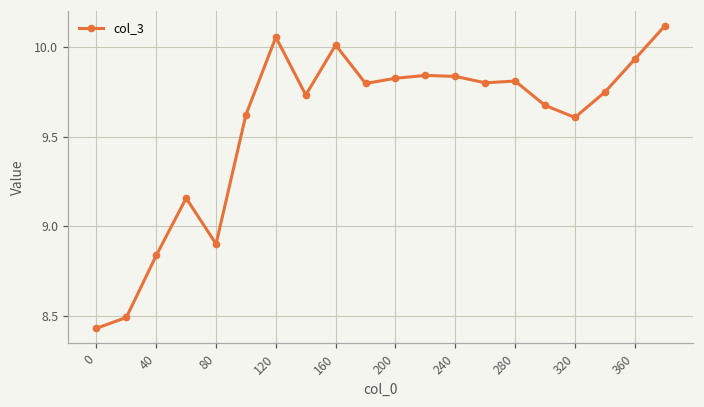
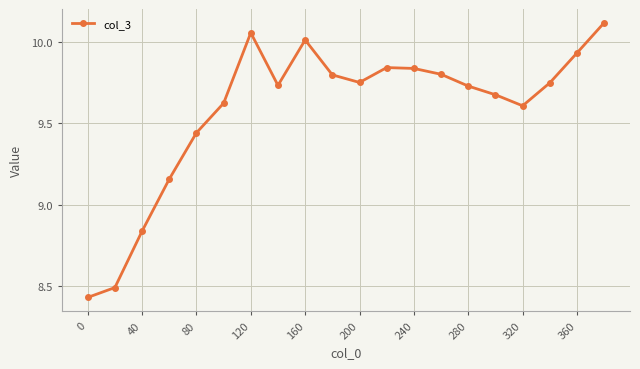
  {
    "0": 8.43,
    "40": 8.84,
-   "80": 8.90,
+   "80": 9.44,
    "120": 10.06,
    "160": 10.01,
-   "200": 9.83,
+   "200": 9.75,
    "240": 9.84,
-   "280": 9.81,
+   "280": 9.73,
    "320": 9.61,
    "360": 9.93
  }
